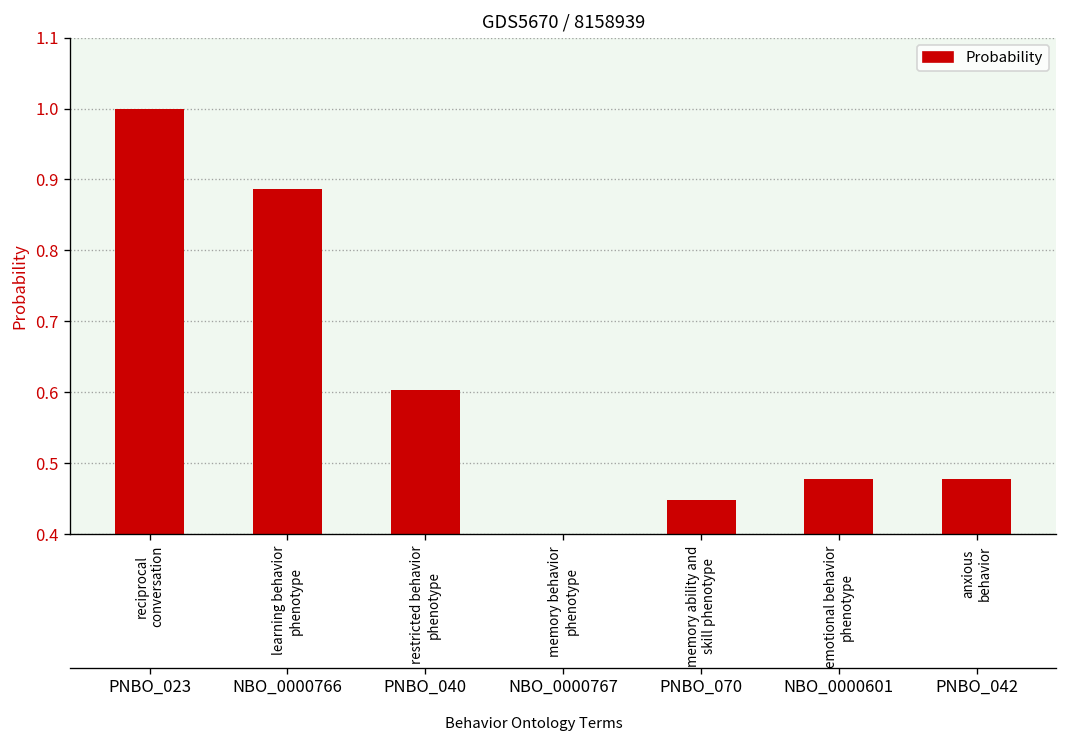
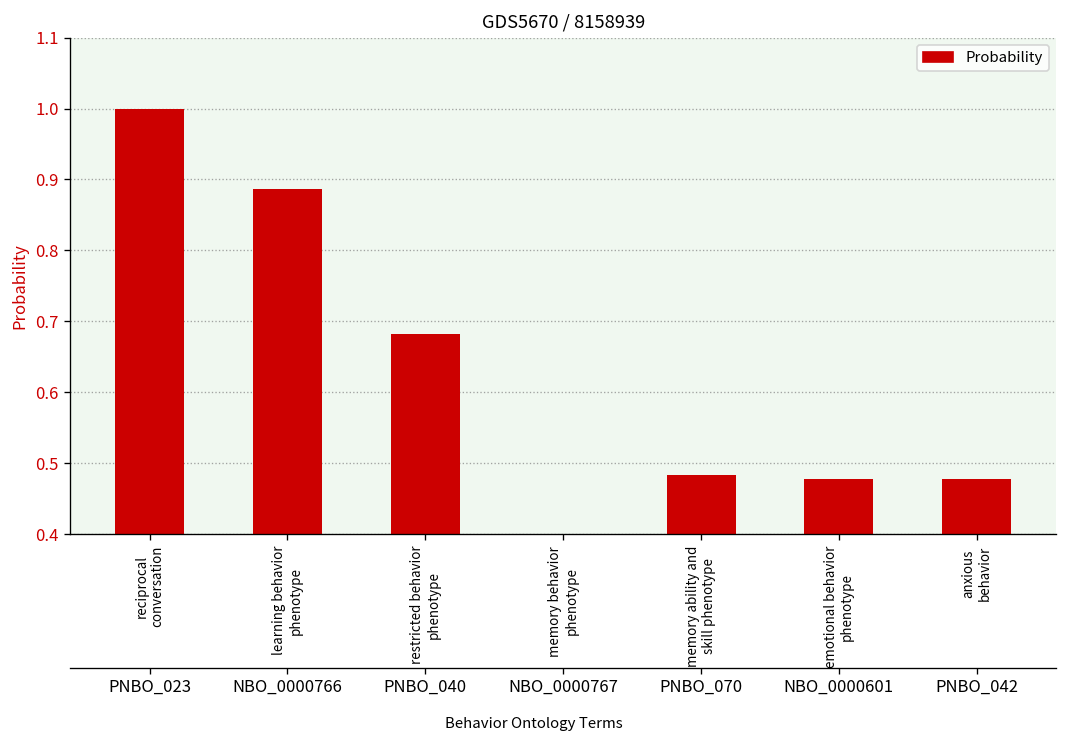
  {
    "reciprocal conversation": 1.00,
    "learning behavior phenotype": 0.89,
-   "restricted behavior phenotype": 0.60,
-   "memory ability and skill phenotype": 0.45,
+   "restricted behavior phenotype": 0.68,
+   "memory ability and skill phenotype": 0.48,
    "emotional behavior phenotype": 0.48,
    "anxious behavior": 0.48
  }
